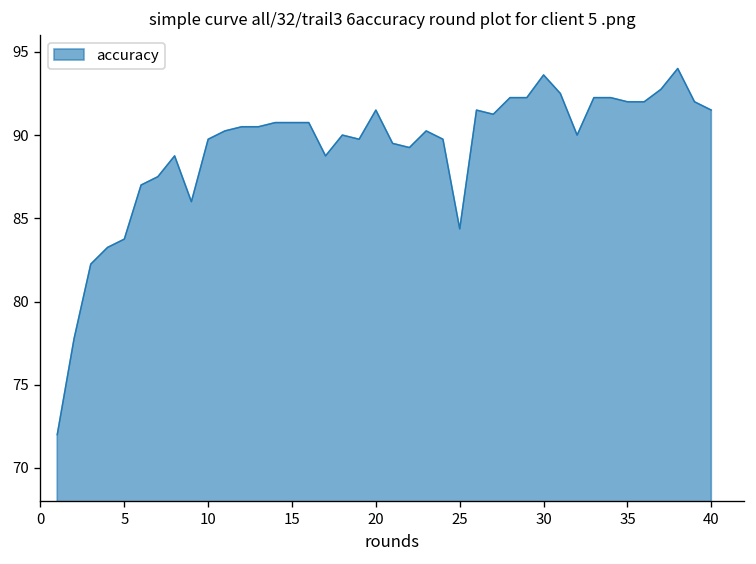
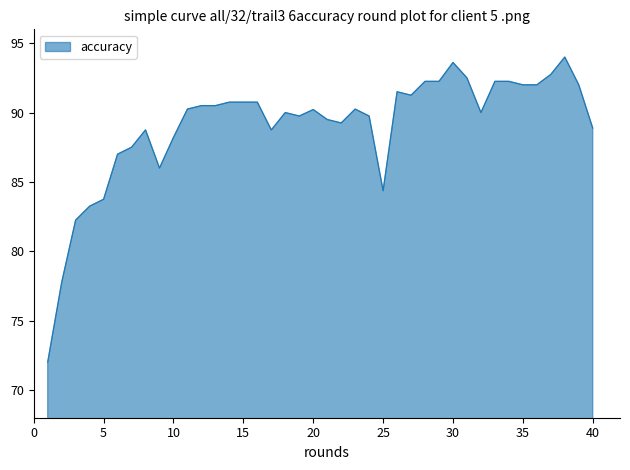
  {
    "5": 83.8,
-   "10": 89.7,
+   "10": 88.2,
    "15": 90.7,
-   "20": 91.5,
+   "20": 90.2,
    "25": 84.4,
    "30": 93.6,
    "35": 92.0,
-   "40": 91.5
+   "40": 88.9
  }
